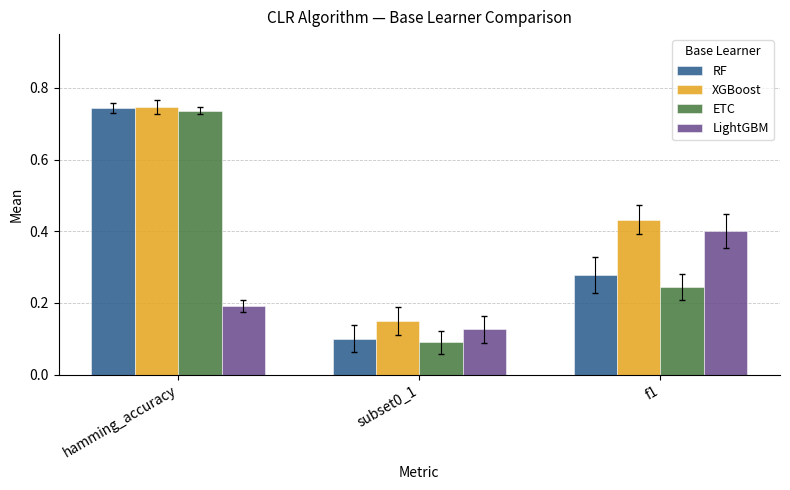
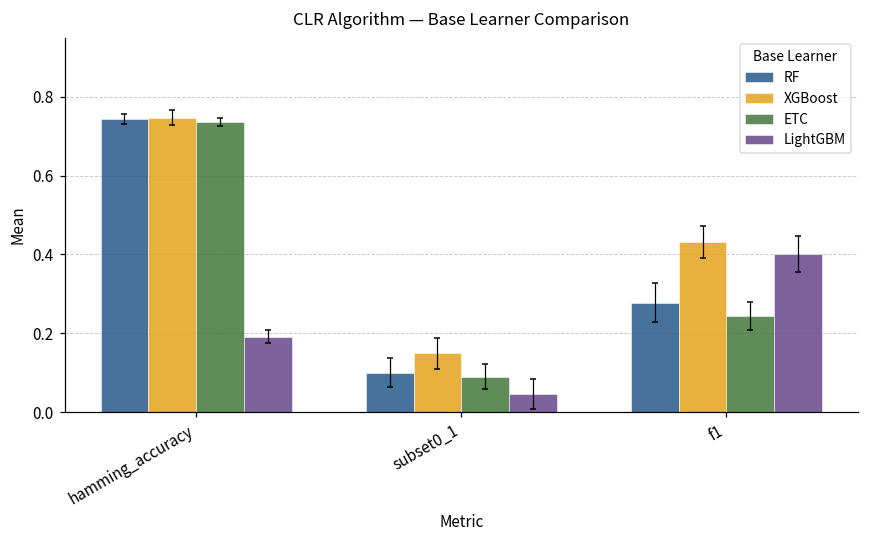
  {
    "XGBoost": {
      "hamming_accuracy": 0.75,
      "subset0_1": 0.15,
      "f1": 0.43
    },
    "ETC": {
      "hamming_accuracy": 0.74,
      "subset0_1": 0.09,
      "f1": 0.24
    },
    "LightGBM": {
      "hamming_accuracy": 0.19,
-     "subset0_1": 0.13,
+     "subset0_1": 0.05,
      "f1": 0.40
    }
  }
